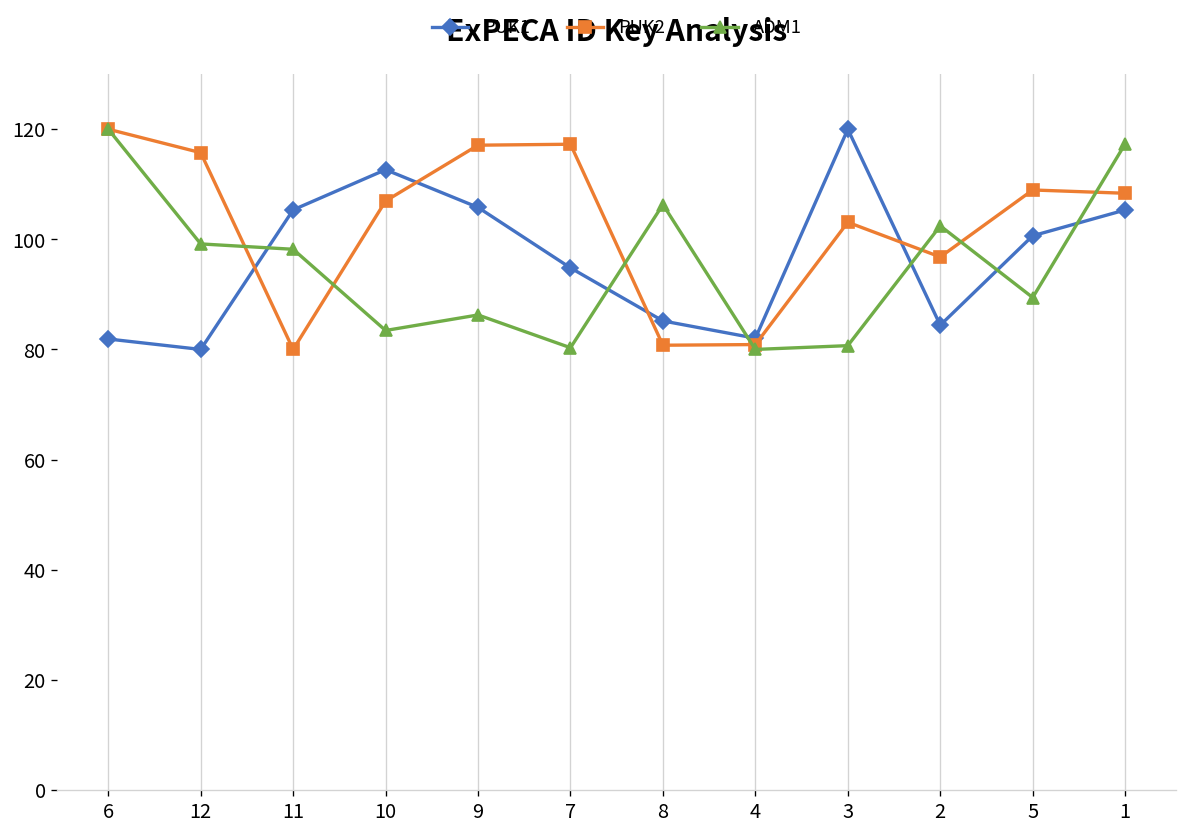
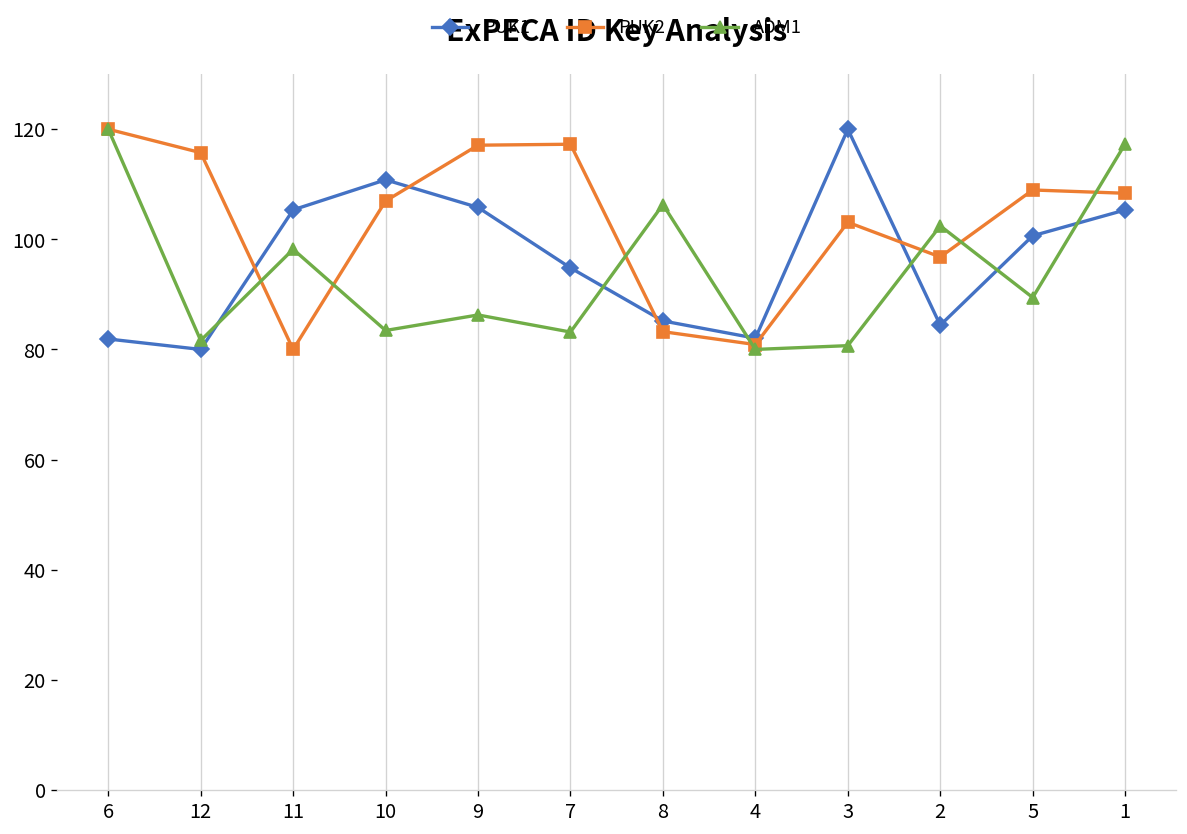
  {
    "PUK1": {
      "6": 82,
      "12": 80,
      "11": 105,
-     "10": 113,
+     "10": 111,
      "9": 106,
      "7": 95,
      "8": 85,
      "4": 82,
      "3": 120,
      "2": 84,
      "5": 101,
      "1": 105
    },
    "PUK2": {
      "12": 116,
      "11": 80,
      "10": 107,
      "9": 117,
      "7": 117,
-     "8": 81,
+     "8": 83,
      "4": 81,
      "3": 103,
      "2": 97,
      "5": 109,
      "1": 108
    },
    "ADM1": {
-     "12": 99,
+     "12": 82,
      "11": 98,
      "10": 83,
      "9": 86,
-     "7": 80,
+     "7": 83,
      "8": 106,
      "4": 80,
      "3": 81,
      "2": 102,
      "5": 89,
      "1": 117
    }
  }
